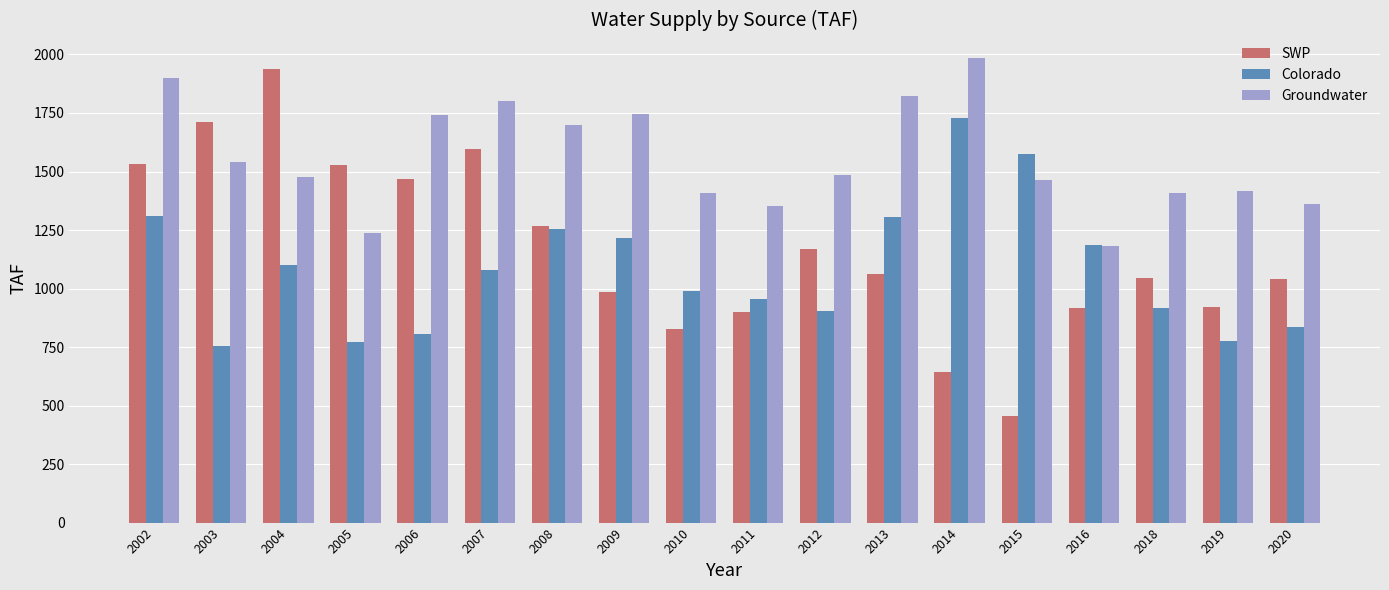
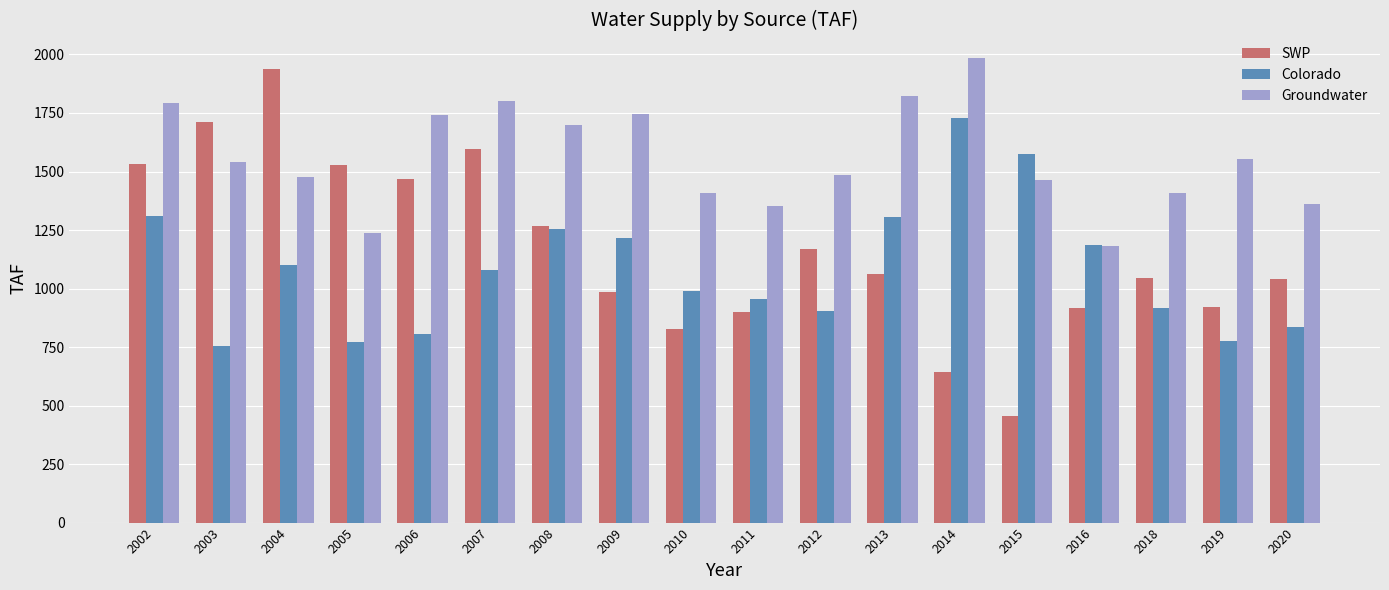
  {
    "SWP": {
      "2002": 1530,
      "2003": 1710,
      "2004": 1940,
      "2005": 1530,
      "2006": 1470,
      "2007": 1600,
      "2008": 1270,
      "2009": 990,
      "2010": 830,
      "2011": 900,
      "2012": 1170,
      "2013": 1060,
      "2014": 640,
      "2015": 460,
      "2016": 920,
      "2018": 1040,
      "2019": 920,
      "2020": 1040
    },
    "Colorado": {
      "2002": 1310,
      "2003": 760,
      "2004": 1100,
      "2005": 770,
      "2006": 810,
      "2007": 1080,
      "2008": 1250,
      "2009": 1220,
      "2010": 990,
      "2011": 960,
      "2012": 900,
      "2013": 1300,
      "2014": 1730,
      "2015": 1570,
      "2016": 1190,
      "2018": 920,
      "2019": 780,
      "2020": 830
    },
    "Groundwater": {
-     "2002": 1900,
+     "2002": 1790,
      "2003": 1540,
      "2004": 1480,
      "2005": 1240,
      "2006": 1740,
      "2007": 1800,
      "2008": 1700,
      "2009": 1740,
      "2010": 1410,
      "2011": 1350,
      "2012": 1480,
      "2013": 1820,
      "2014": 1990,
      "2015": 1460,
      "2016": 1180,
      "2018": 1410,
-     "2019": 1410,
+     "2019": 1560,
      "2020": 1360
    }
  }
